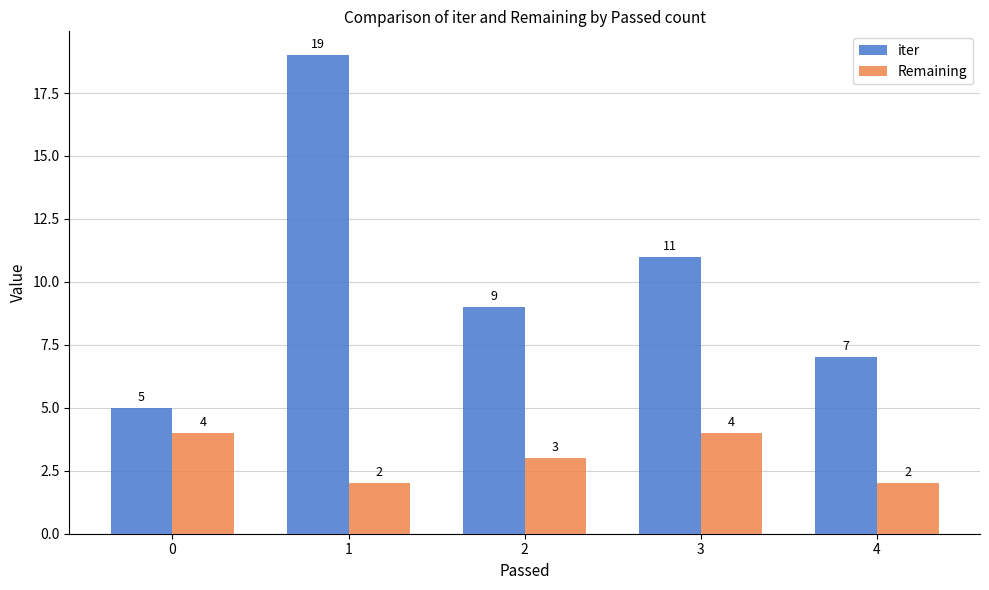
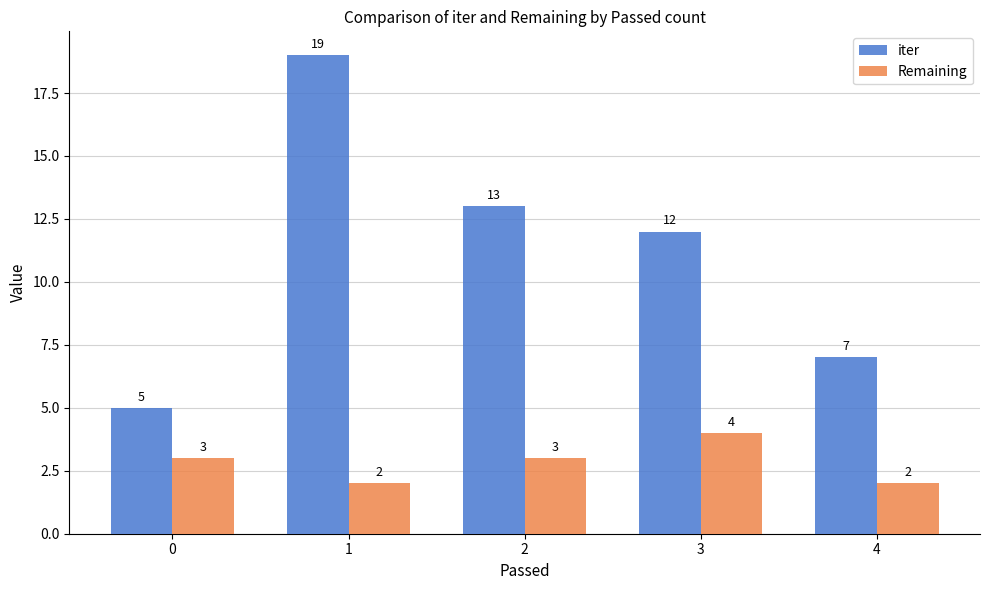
  {
    "iter": {
      "0": 5,
      "1": 19,
-     "2": 9,
-     "3": 11,
+     "2": 13,
+     "3": 12,
      "4": 7
    },
    "Remaining": {
-     "0": 4,
+     "0": 3,
      "1": 2,
      "2": 3,
      "3": 4,
      "4": 2
    }
  }
